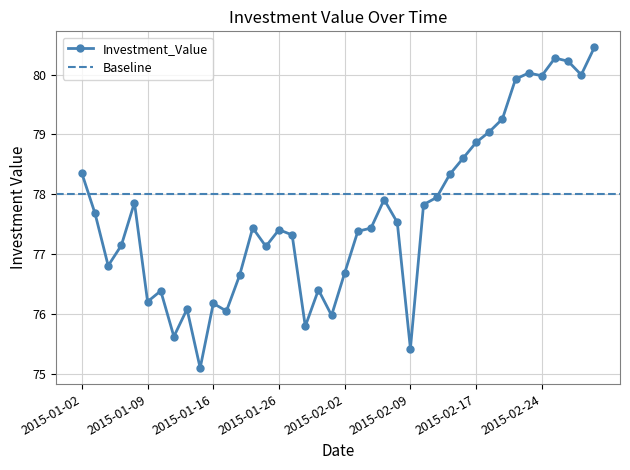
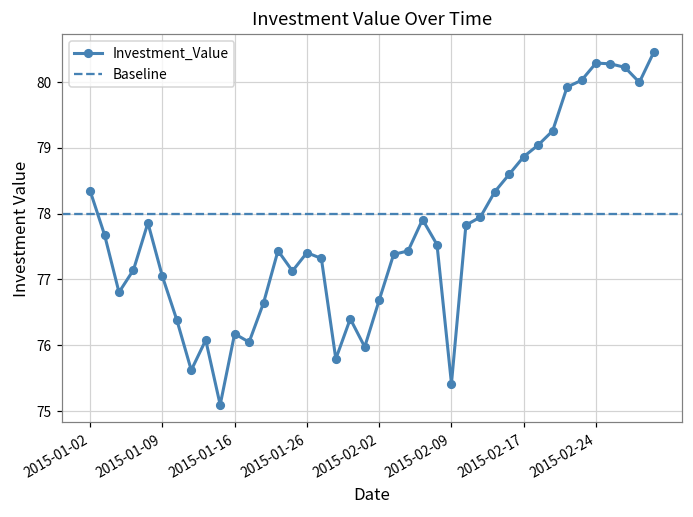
  {
    "2015-01-02": 78.3,
-   "2015-01-09": 76.2,
+   "2015-01-09": 77.0,
    "2015-01-16": 76.2,
    "2015-01-26": 77.4,
    "2015-02-02": 76.7,
    "2015-02-09": 75.4,
    "2015-02-17": 78.9,
-   "2015-02-24": 80.0
+   "2015-02-24": 80.3
  }
